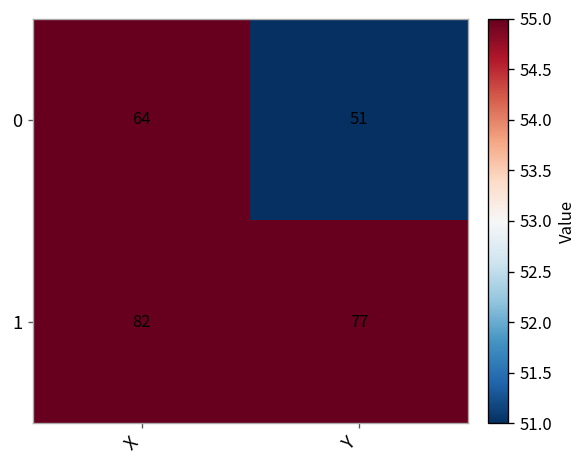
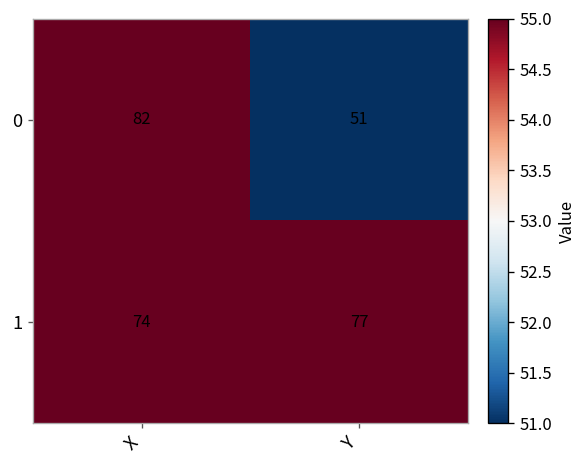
  {
    "0": {
-     "X": 64,
+     "X": 82,
      "Y": 51
    },
    "1": {
-     "X": 82,
+     "X": 74,
      "Y": 77
    }
  }
